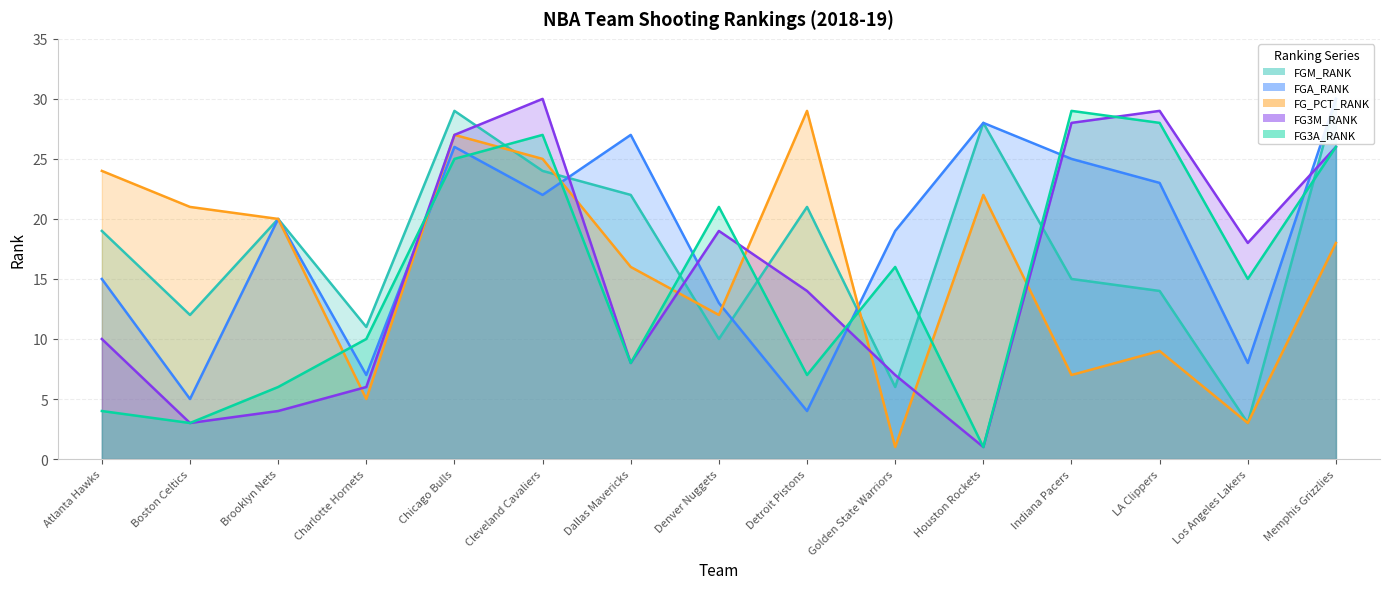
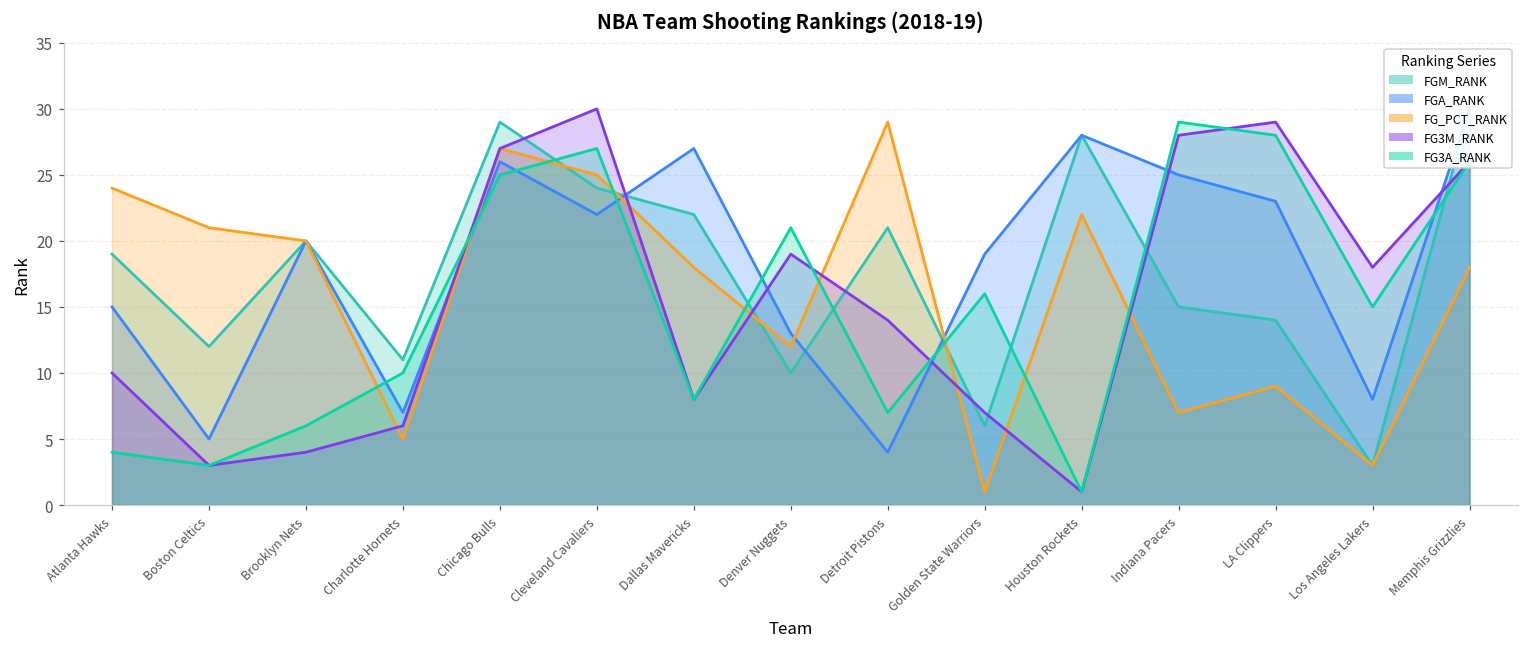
  {
    "FG_PCT_RANK": {
      "Atlanta Hawks": 24,
      "Boston Celtics": 21,
      "Charlotte Hornets": 5,
      "Cleveland Cavaliers": 25,
-     "Dallas Mavericks": 16,
+     "Dallas Mavericks": 18,
      "Denver Nuggets": 12,
      "Detroit Pistons": 29,
      "Golden State Warriors": 1,
      "Houston Rockets": 22,
      "Indiana Pacers": 7,
      "LA Clippers": 9,
      "Memphis Grizzlies": 18
    }
  }
